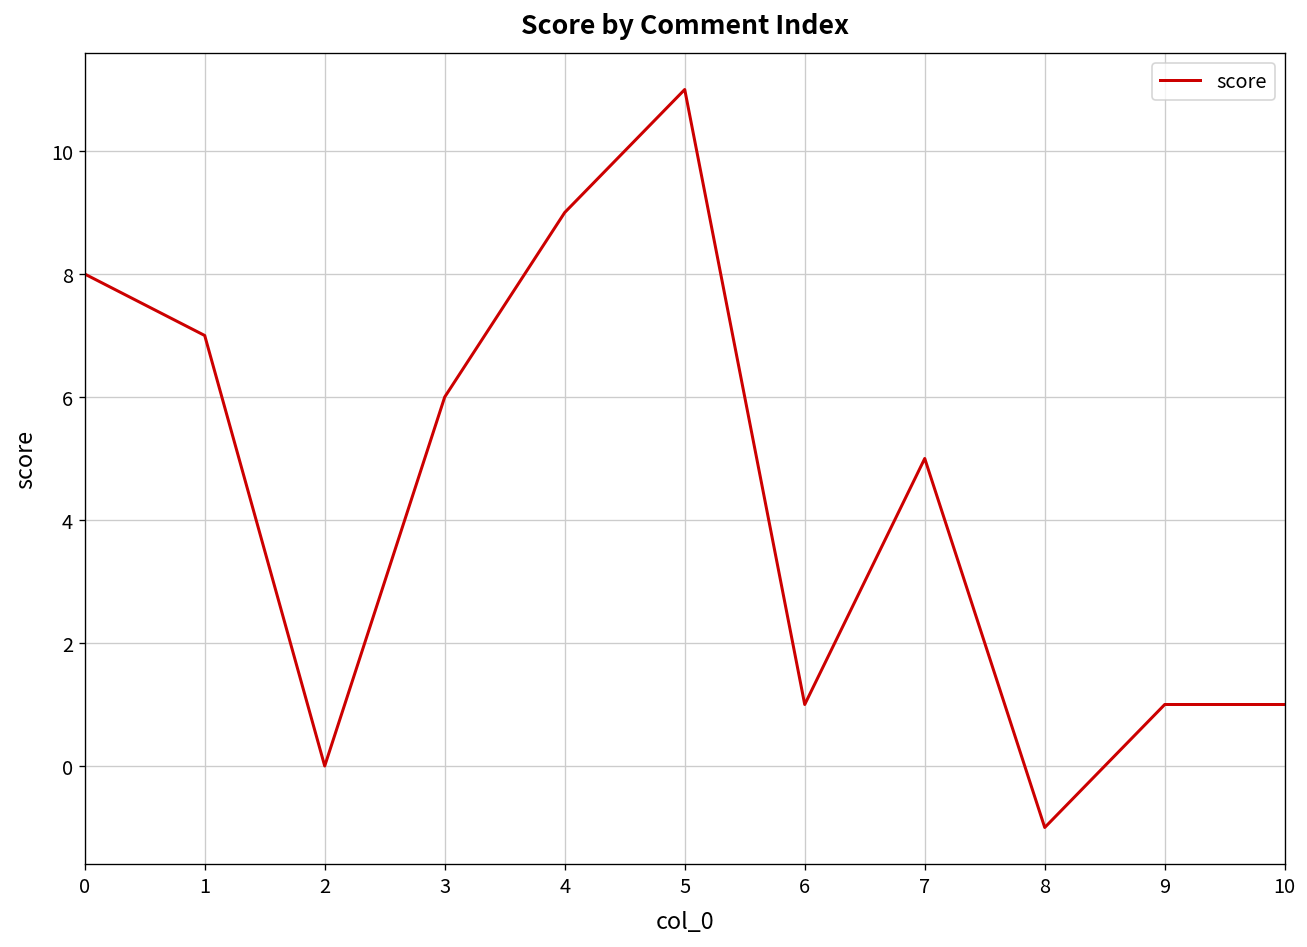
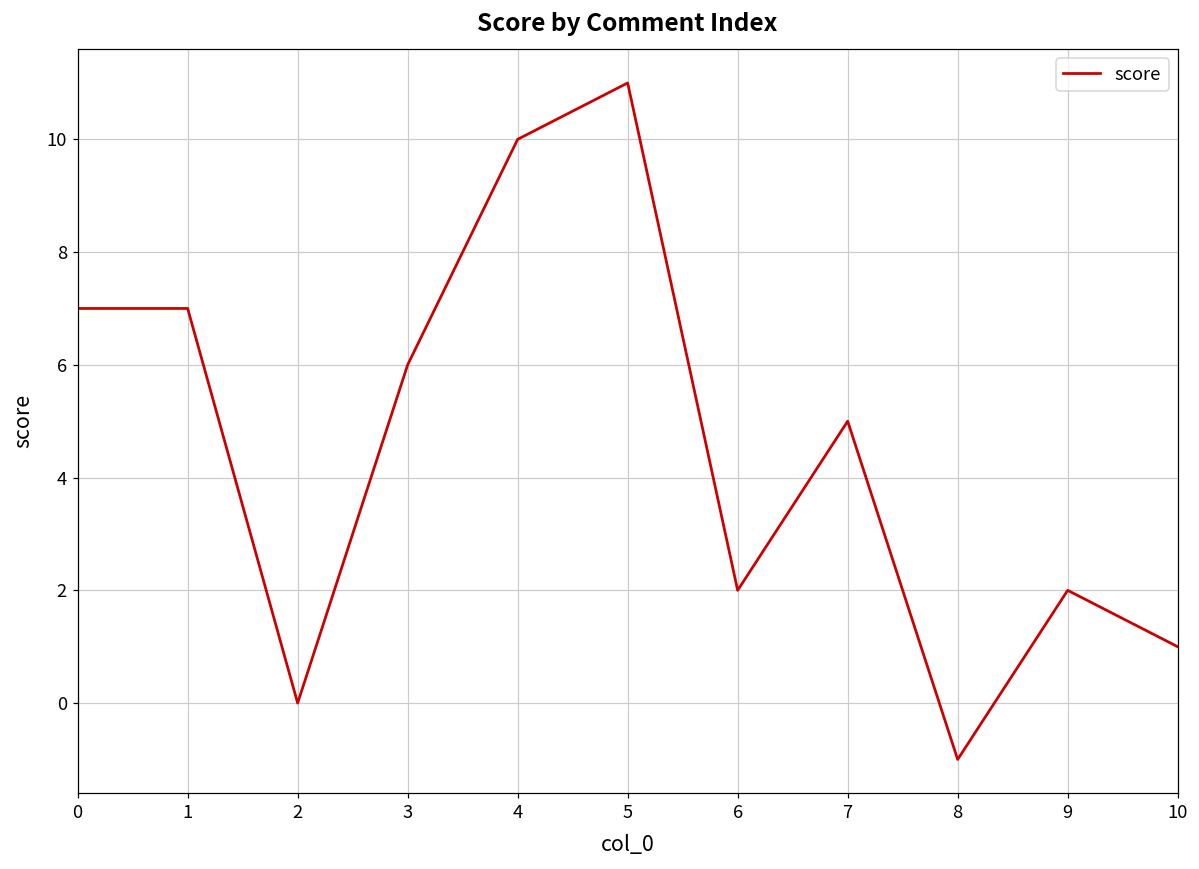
  {
-   "0": 8,
+   "0": 7,
    "1": 7,
    "2": 0,
    "3": 6,
-   "4": 9,
+   "4": 10,
    "5": 11,
-   "6": 1,
+   "6": 2,
    "7": 5,
    "8": -1,
-   "9": 1,
+   "9": 2,
    "10": 1
  }
